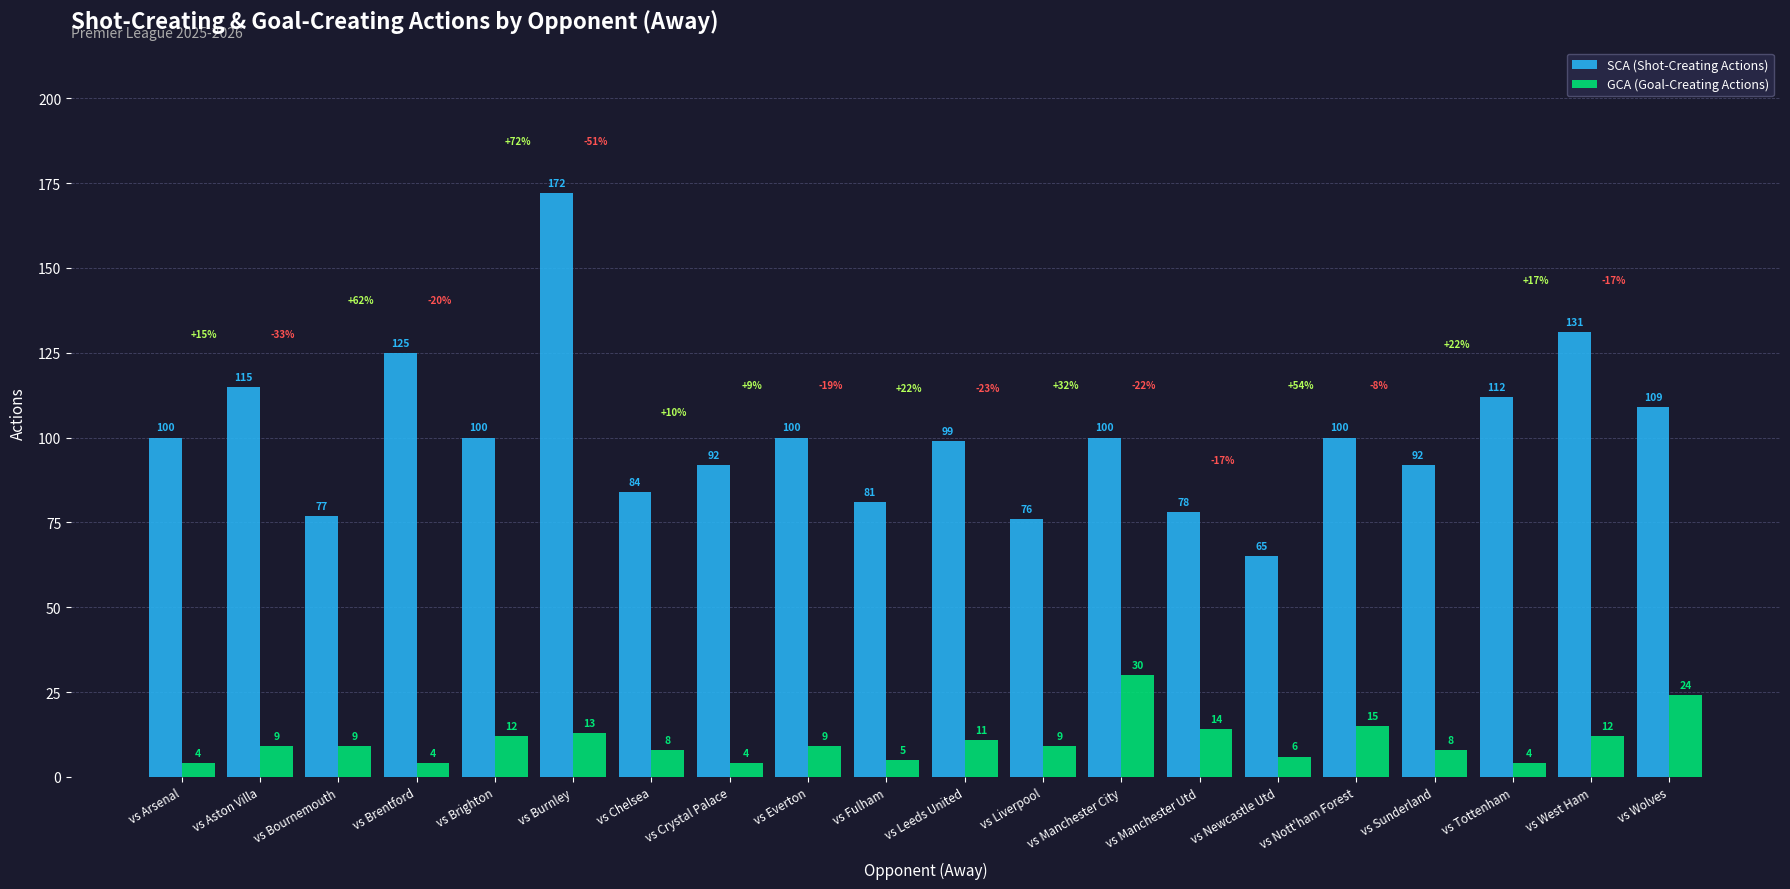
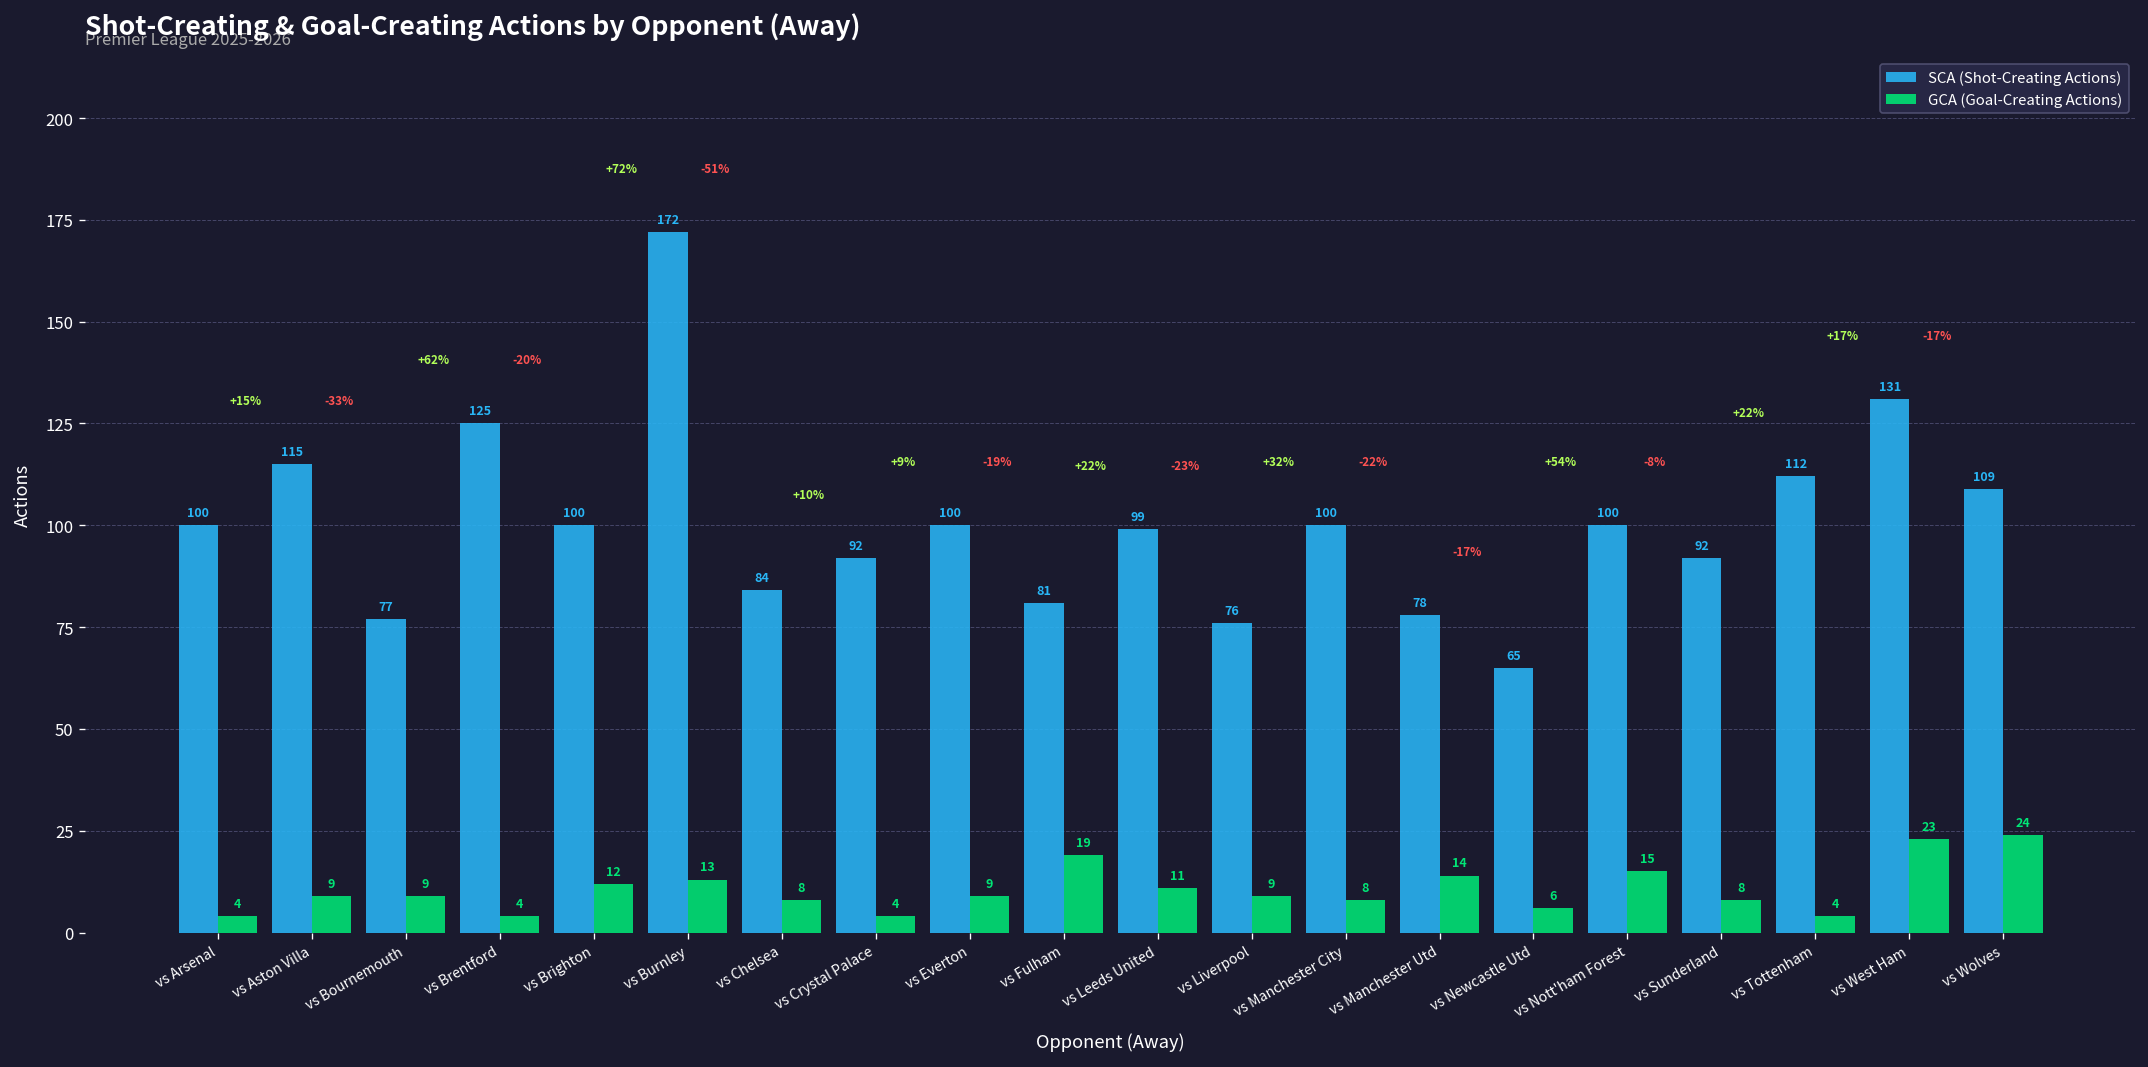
  {
    "SCA (Shot-Creating Actions)": {
      "vs Arsenal": 100,
      "vs Aston Villa": 115,
      "vs Bournemouth": 77,
      "vs Brentford": 125,
      "vs Brighton": 100,
      "vs Burnley": 172,
      "vs Chelsea": 84,
      "vs Crystal Palace": 92,
      "vs Everton": 100,
      "vs Fulham": 81,
      "vs Leeds United": 99,
      "vs Liverpool": 76,
      "vs Manchester City": 100,
      "vs Manchester Utd": 78,
      "vs Newcastle Utd": 65,
      "vs Nott'ham Forest": 100,
      "vs Sunderland": 92,
      "vs Tottenham": 112,
      "vs West Ham": 131,
      "vs Wolves": 109
    },
    "GCA (Goal-Creating Actions)": {
      "vs Arsenal": 4,
      "vs Aston Villa": 9,
      "vs Bournemouth": 9,
      "vs Brentford": 4,
      "vs Brighton": 12,
      "vs Burnley": 13,
      "vs Chelsea": 8,
      "vs Crystal Palace": 4,
      "vs Everton": 9,
-     "vs Fulham": 5,
+     "vs Fulham": 19,
      "vs Leeds United": 11,
      "vs Liverpool": 9,
-     "vs Manchester City": 30,
+     "vs Manchester City": 8,
      "vs Manchester Utd": 14,
      "vs Newcastle Utd": 6,
      "vs Nott'ham Forest": 15,
      "vs Sunderland": 8,
      "vs Tottenham": 4,
-     "vs West Ham": 12,
+     "vs West Ham": 23,
      "vs Wolves": 24
    }
  }
